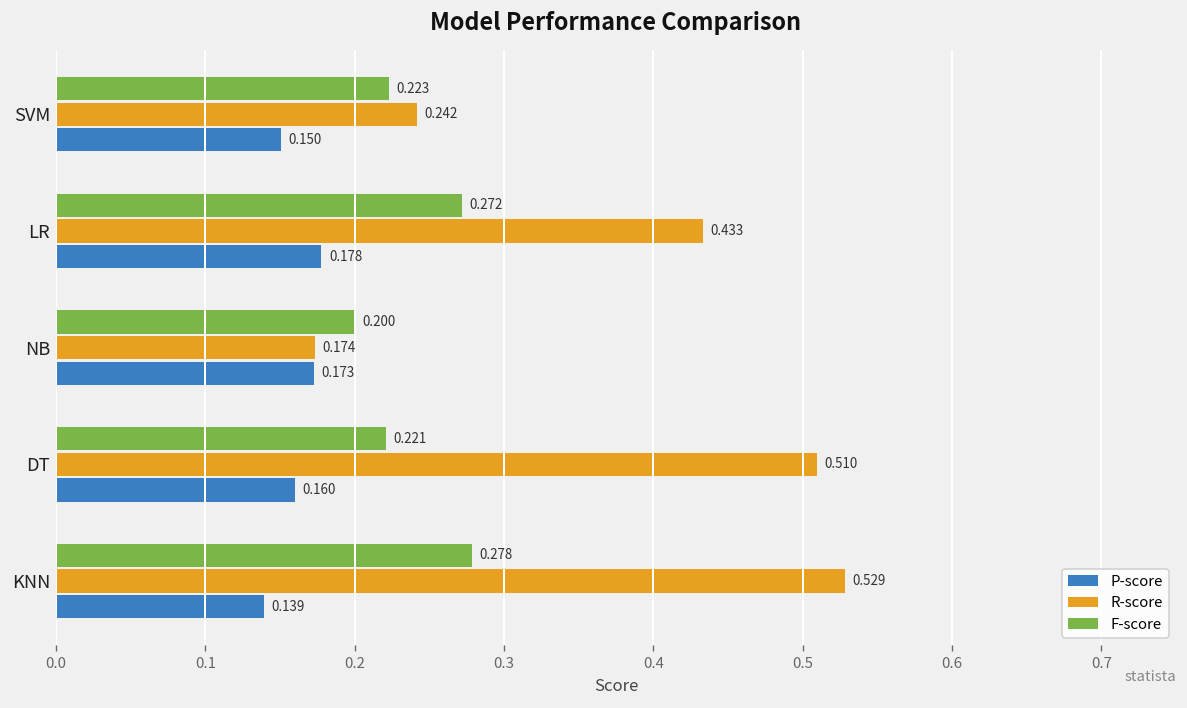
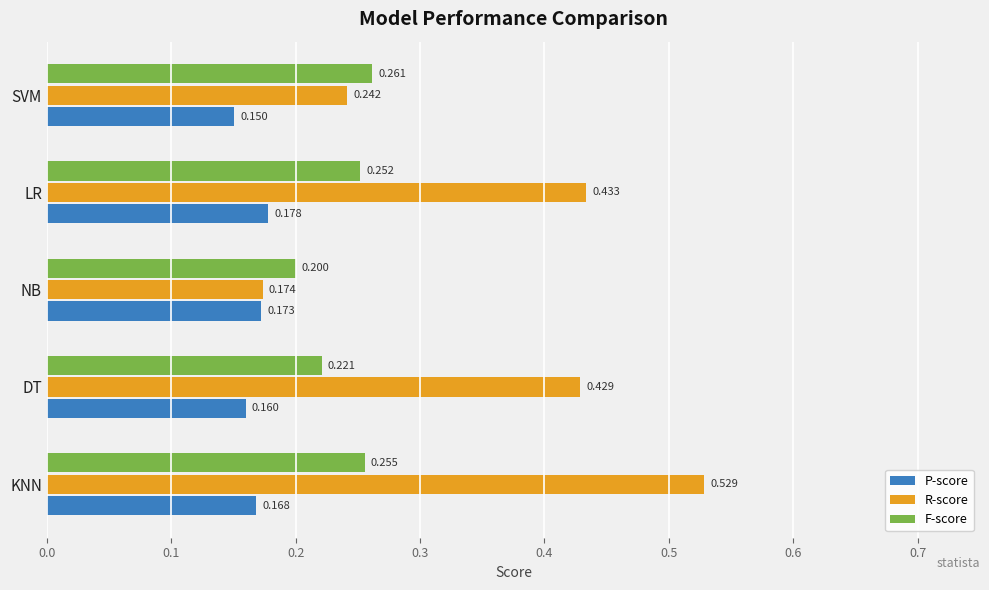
  {
    "P-score": {
      "SVM": 0.150,
      "LR": 0.178,
      "NB": 0.173,
      "DT": 0.160,
-     "KNN": 0.139
+     "KNN": 0.168
    },
    "R-score": {
      "SVM": 0.242,
      "LR": 0.433,
      "NB": 0.174,
-     "DT": 0.510,
+     "DT": 0.429,
      "KNN": 0.529
    },
    "F-score": {
-     "SVM": 0.223,
-     "LR": 0.272,
+     "SVM": 0.261,
+     "LR": 0.252,
      "NB": 0.200,
      "DT": 0.221,
-     "KNN": 0.278
+     "KNN": 0.255
    }
  }
